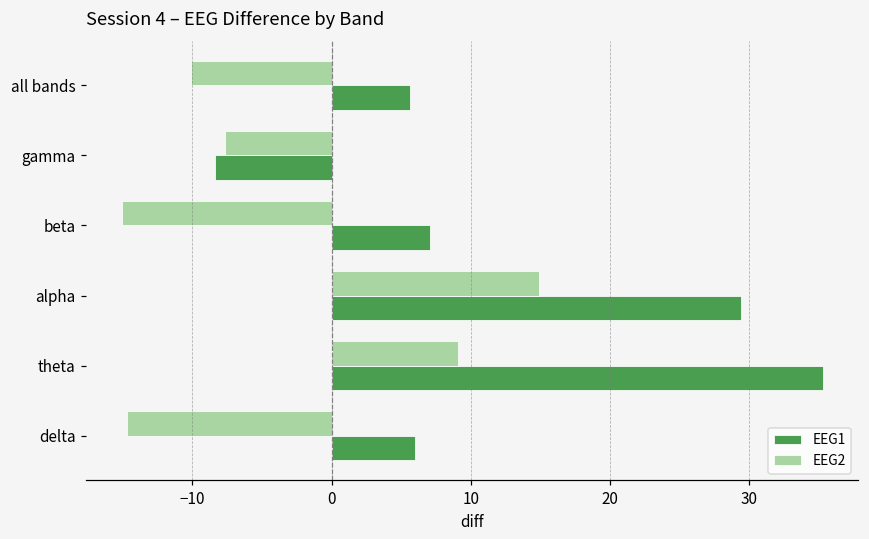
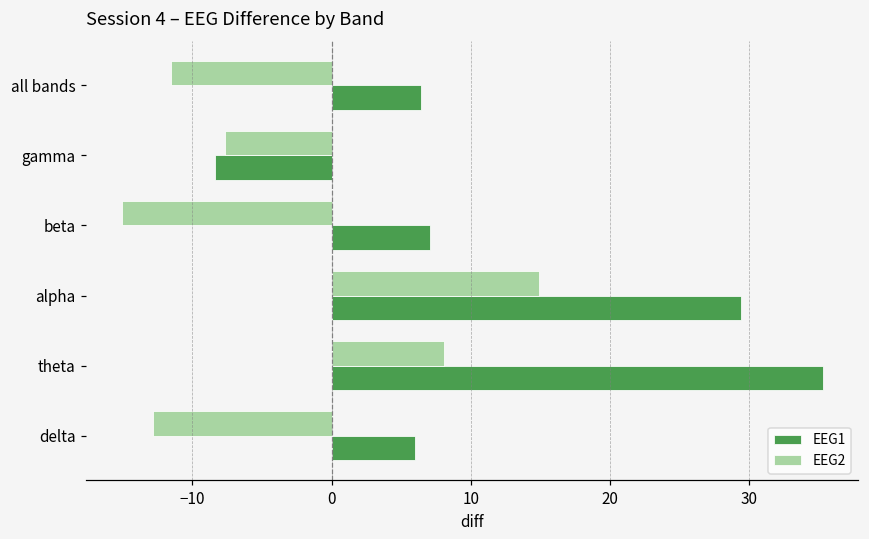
  {
    "EEG1": {
-     "all bands": 5.7,
+     "all bands": 6.5,
      "gamma": -8.3,
      "beta": 7.1,
      "alpha": 29.4,
      "theta": 35.3,
      "delta": 6.0
    },
    "EEG2": {
-     "all bands": -10.1,
+     "all bands": -11.6,
      "gamma": -7.7,
      "beta": -15.1,
      "alpha": 14.9,
-     "theta": 9.1,
-     "delta": -14.7
+     "theta": 8.1,
+     "delta": -12.8
    }
  }
